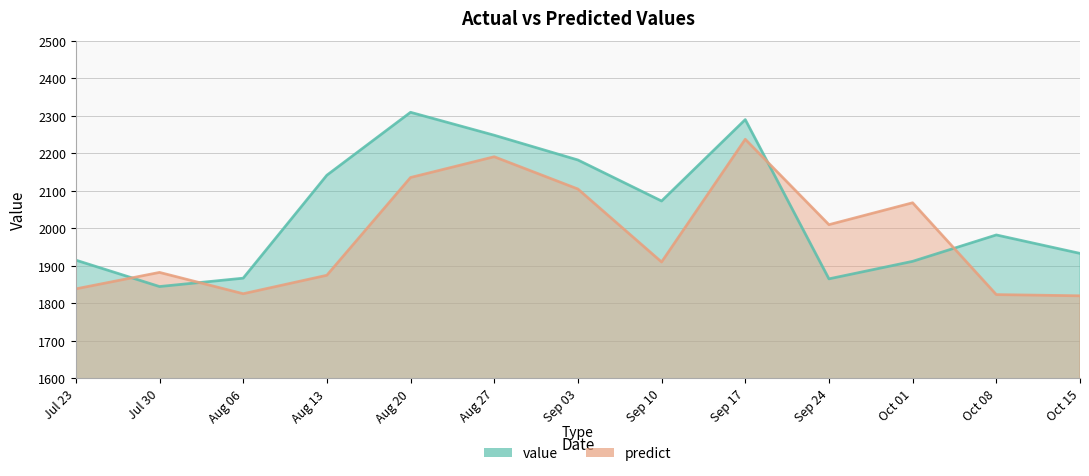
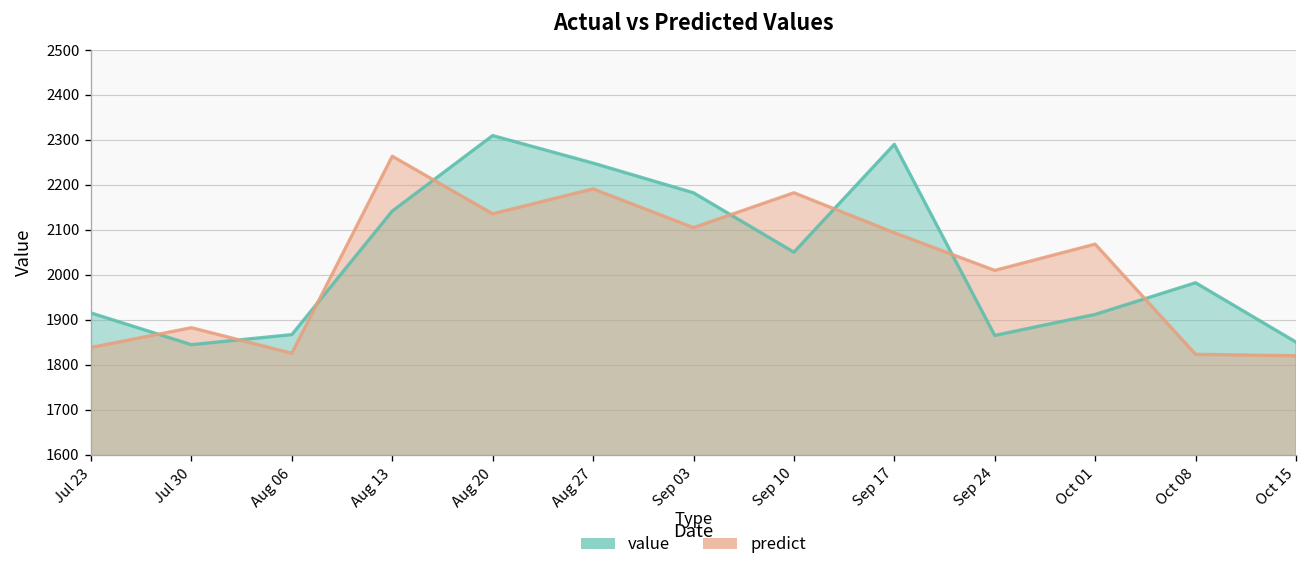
  {
    "value": {
      "Jul 23": 1920,
      "Jul 30": 1850,
      "Aug 06": 1870,
      "Aug 13": 2140,
      "Aug 20": 2310,
      "Aug 27": 2250,
      "Sep 03": 2180,
-     "Sep 10": 2070,
+     "Sep 10": 2050,
      "Sep 17": 2290,
      "Sep 24": 1870,
      "Oct 01": 1910,
      "Oct 08": 1980,
-     "Oct 15": 1930
+     "Oct 15": 1850
    },
    "predict": {
      "Jul 23": 1840,
      "Jul 30": 1880,
      "Aug 06": 1830,
-     "Aug 13": 1880,
+     "Aug 13": 2260,
      "Aug 20": 2140,
      "Aug 27": 2190,
      "Sep 03": 2110,
-     "Sep 10": 1910,
-     "Sep 17": 2240,
+     "Sep 10": 2180,
+     "Sep 17": 2090,
      "Sep 24": 2010,
      "Oct 01": 2070,
      "Oct 08": 1820,
      "Oct 15": 1820
    }
  }
